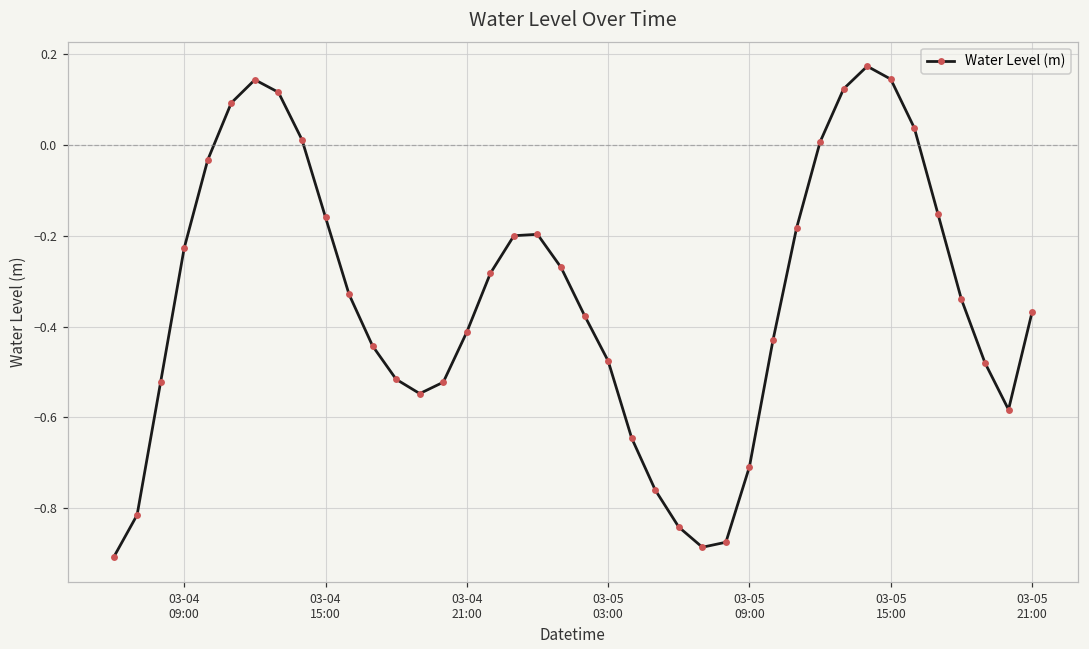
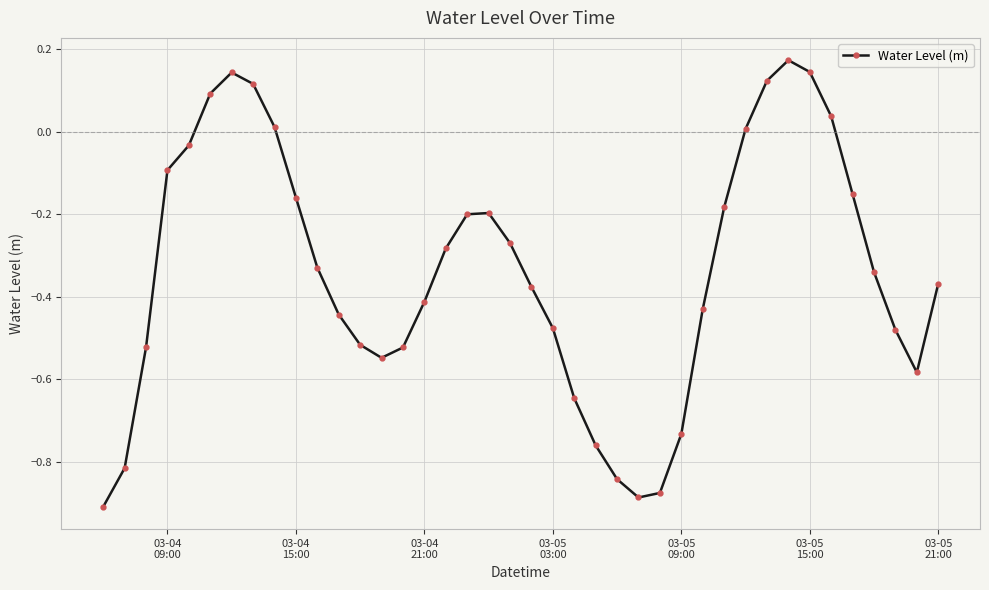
  {
-   "03-04 09:00": -0.23,
+   "03-04 09:00": -0.09,
    "03-04 15:00": -0.16,
    "03-04 21:00": -0.41,
    "03-05 03:00": -0.48,
-   "03-05 09:00": -0.71,
+   "03-05 09:00": -0.73,
    "03-05 15:00": 0.14,
    "03-05 21:00": -0.37
  }
